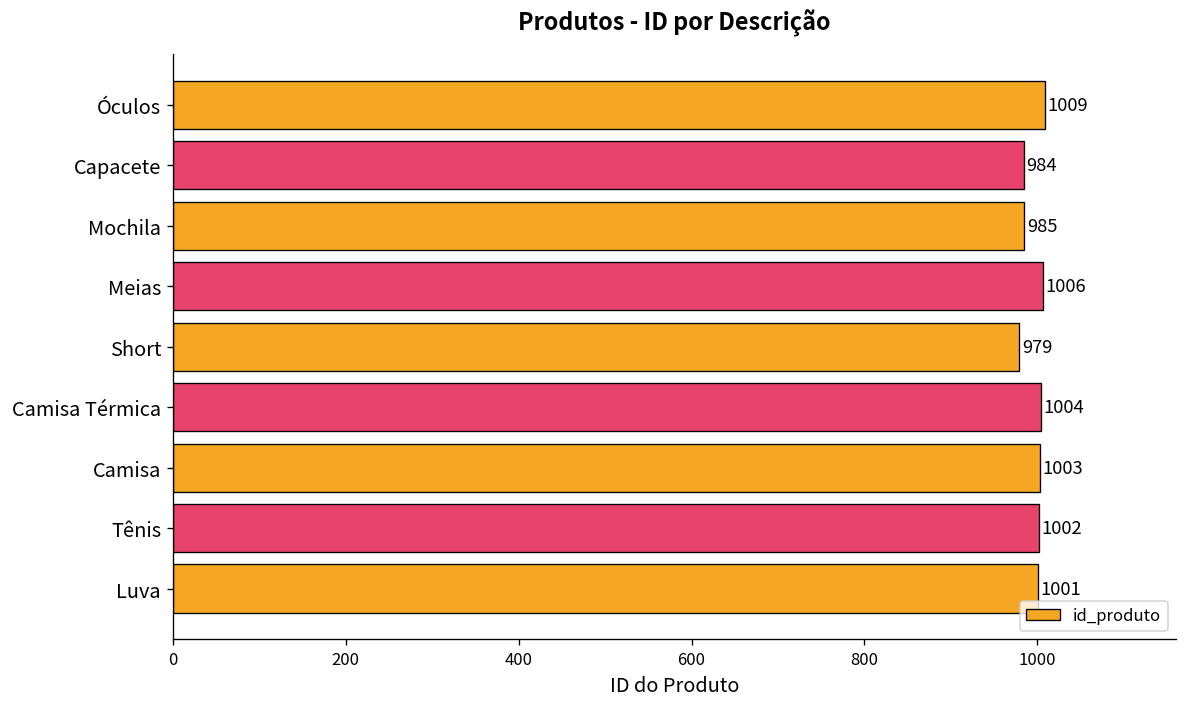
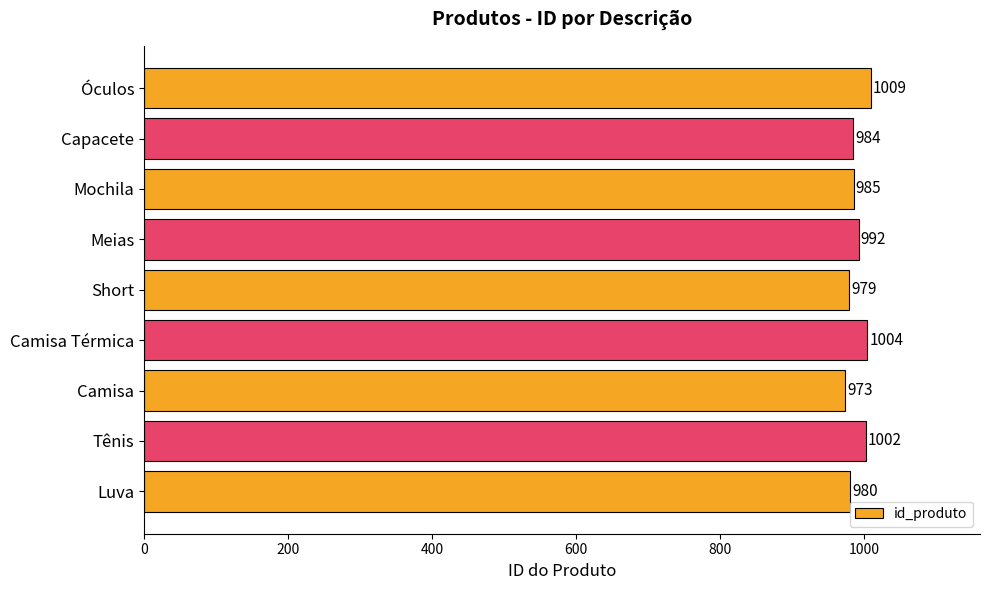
  {
    "Óculos": 1009,
    "Capacete": 984,
    "Mochila": 985,
-   "Meias": 1006,
+   "Meias": 992,
    "Short": 979,
    "Camisa Térmica": 1004,
-   "Camisa": 1003,
+   "Camisa": 973,
    "Tênis": 1002,
-   "Luva": 1001
+   "Luva": 980
  }
